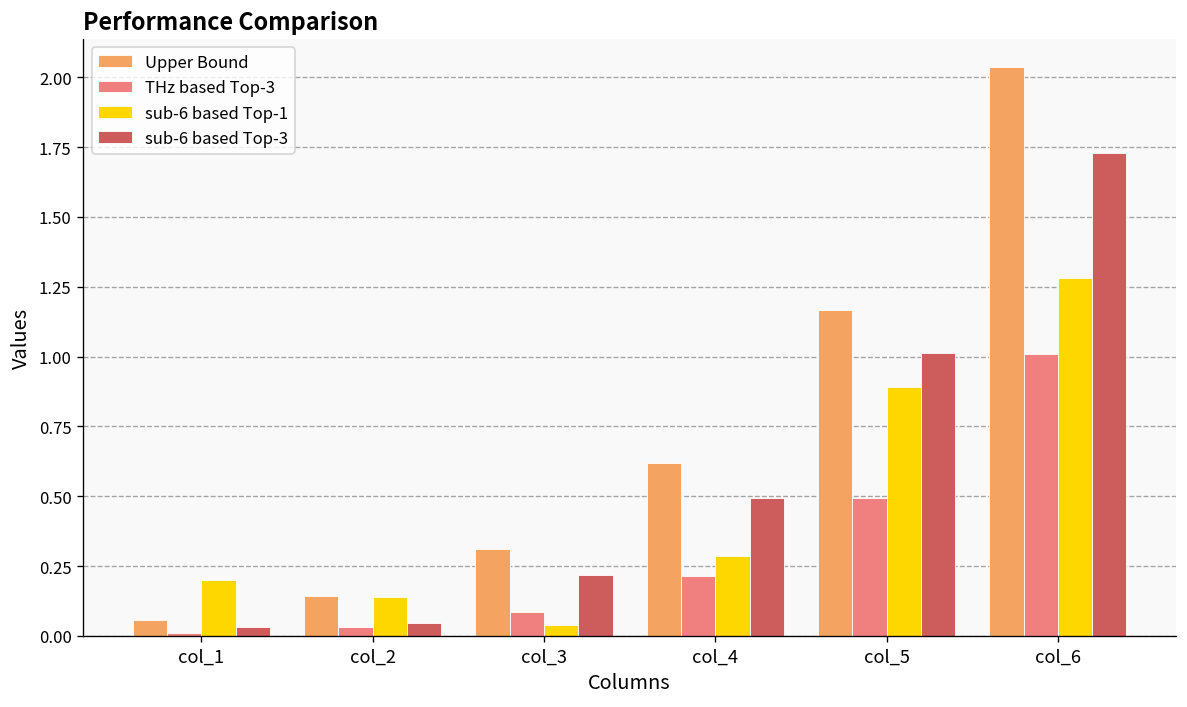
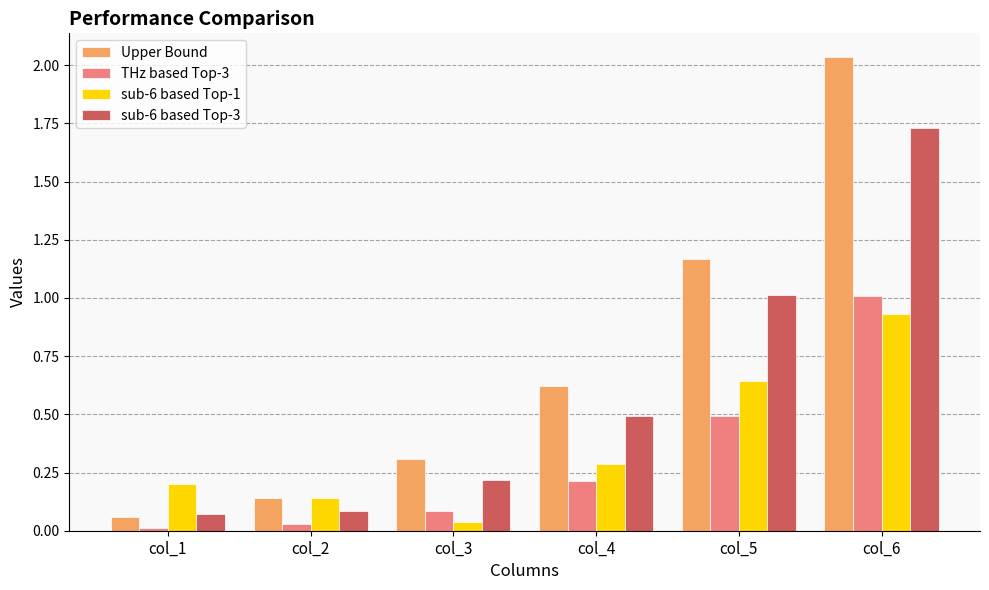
  {
    "sub-6 based Top-1": {
      "col_1": 0.20,
      "col_2": 0.14,
      "col_3": 0.04,
      "col_4": 0.29,
-     "col_5": 0.89,
-     "col_6": 1.28
+     "col_5": 0.64,
+     "col_6": 0.93
    },
    "sub-6 based Top-3": {
-     "col_1": 0.03,
-     "col_2": 0.05,
+     "col_1": 0.07,
+     "col_2": 0.09,
      "col_3": 0.22,
      "col_4": 0.49,
      "col_5": 1.01,
      "col_6": 1.73
    }
  }
